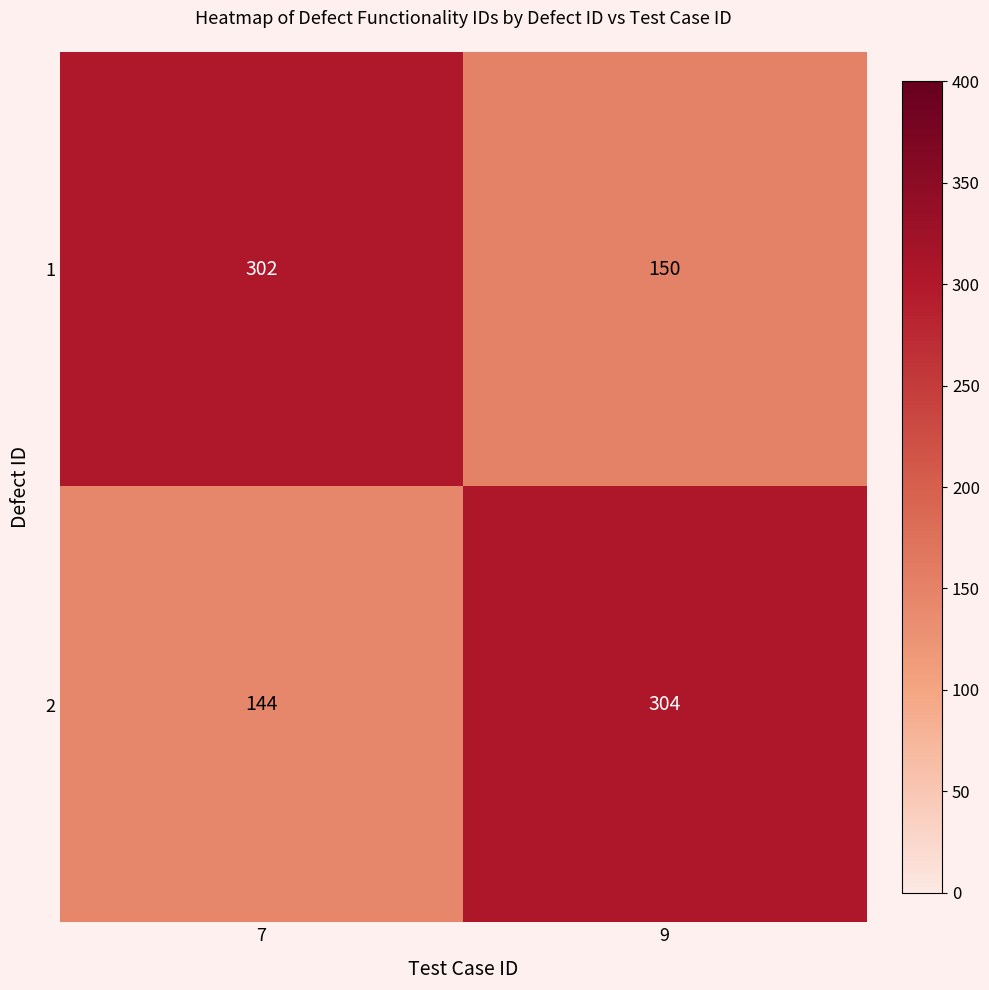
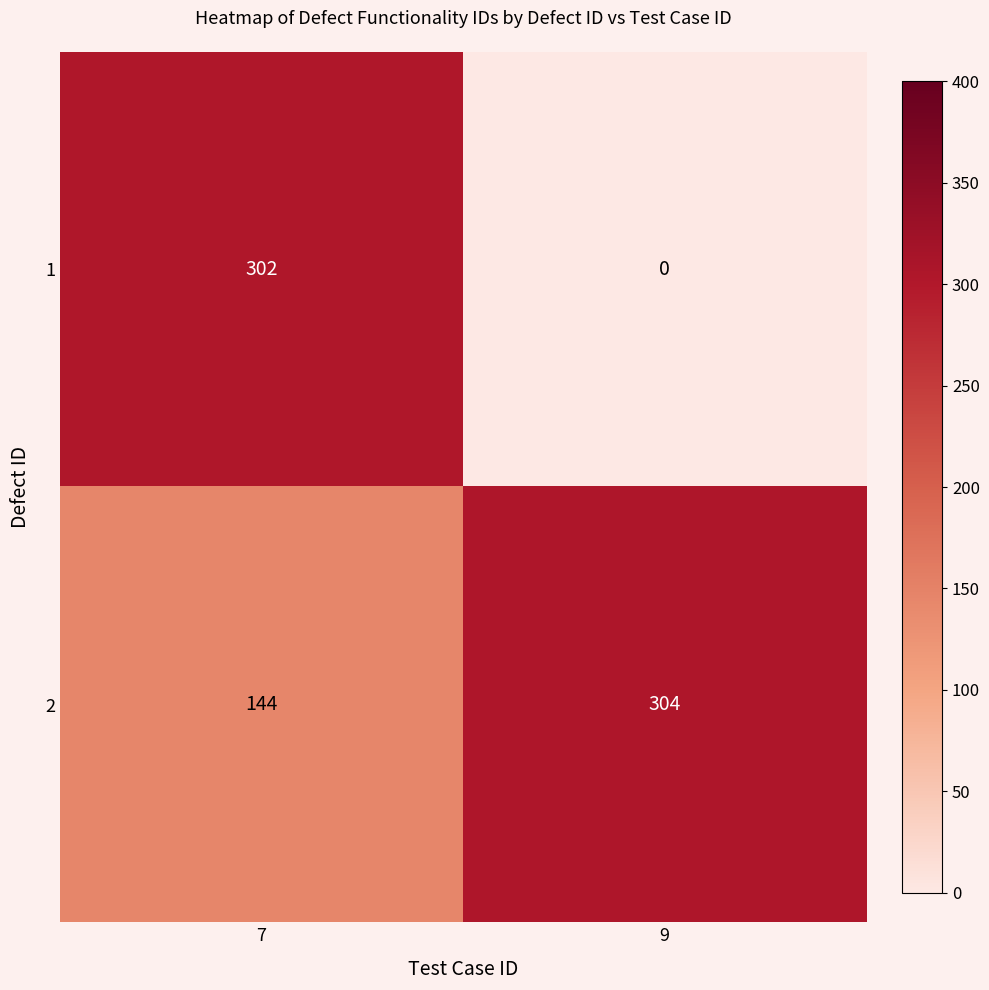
  {
    "1": {
      "7": 302,
-     "9": 150
+     "9": 0
    },
    "2": {
      "7": 144,
      "9": 304
    }
  }
